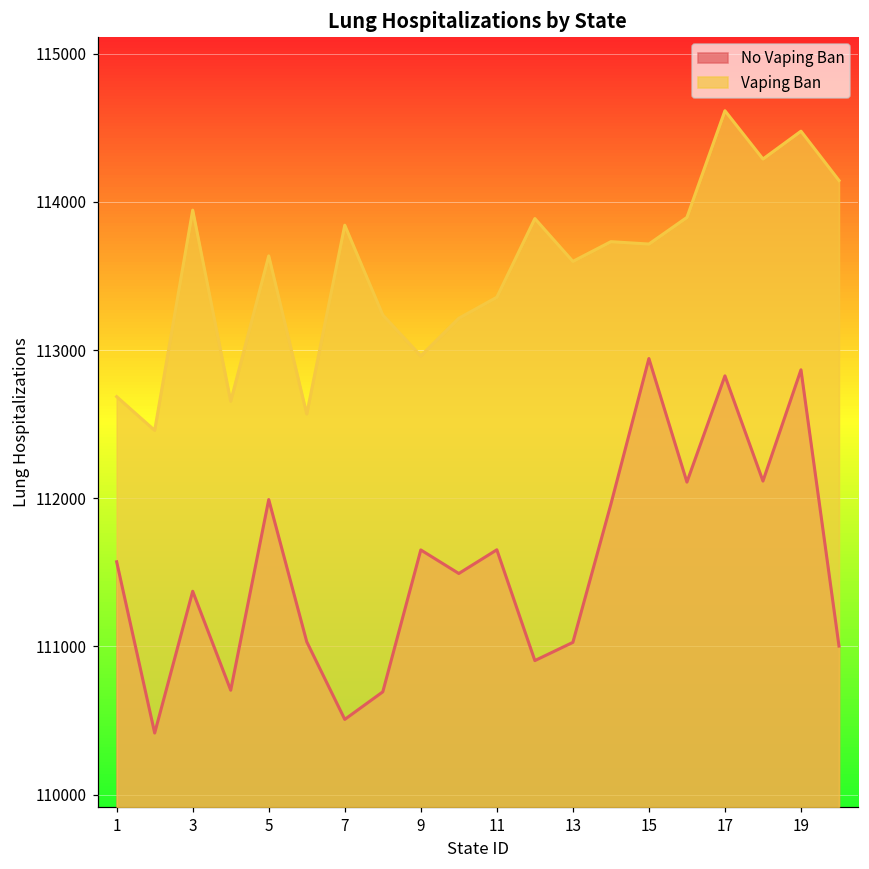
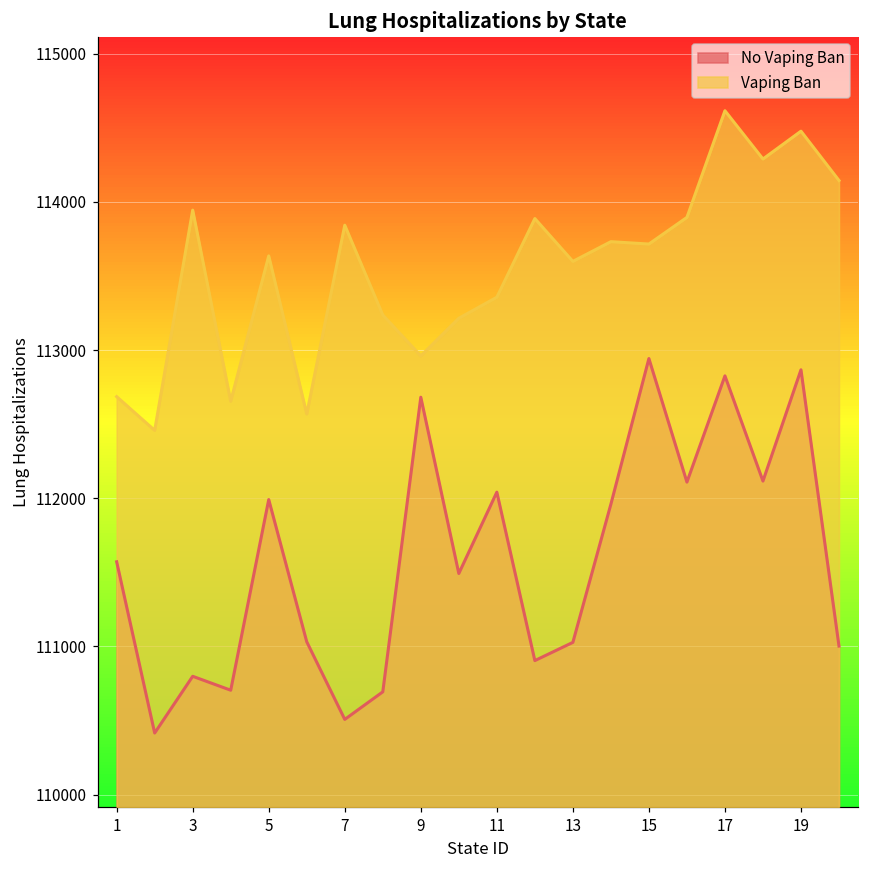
  {
    "No Vaping Ban": {
      "1": 111570,
-     "3": 111370,
+     "3": 110800,
      "5": 111990,
      "7": 110510,
-     "9": 111650,
-     "11": 111650,
+     "9": 112680,
+     "11": 112040,
      "13": 111030,
      "15": 112940,
      "17": 112830,
      "19": 112870
    },
    "Vaping Ban": {
      "1": 112690,
      "3": 113950,
      "5": 113640,
      "7": 113840,
      "9": 112960,
      "11": 113360,
      "13": 113600,
      "15": 113720,
      "17": 114620,
      "19": 114480
    }
  }
